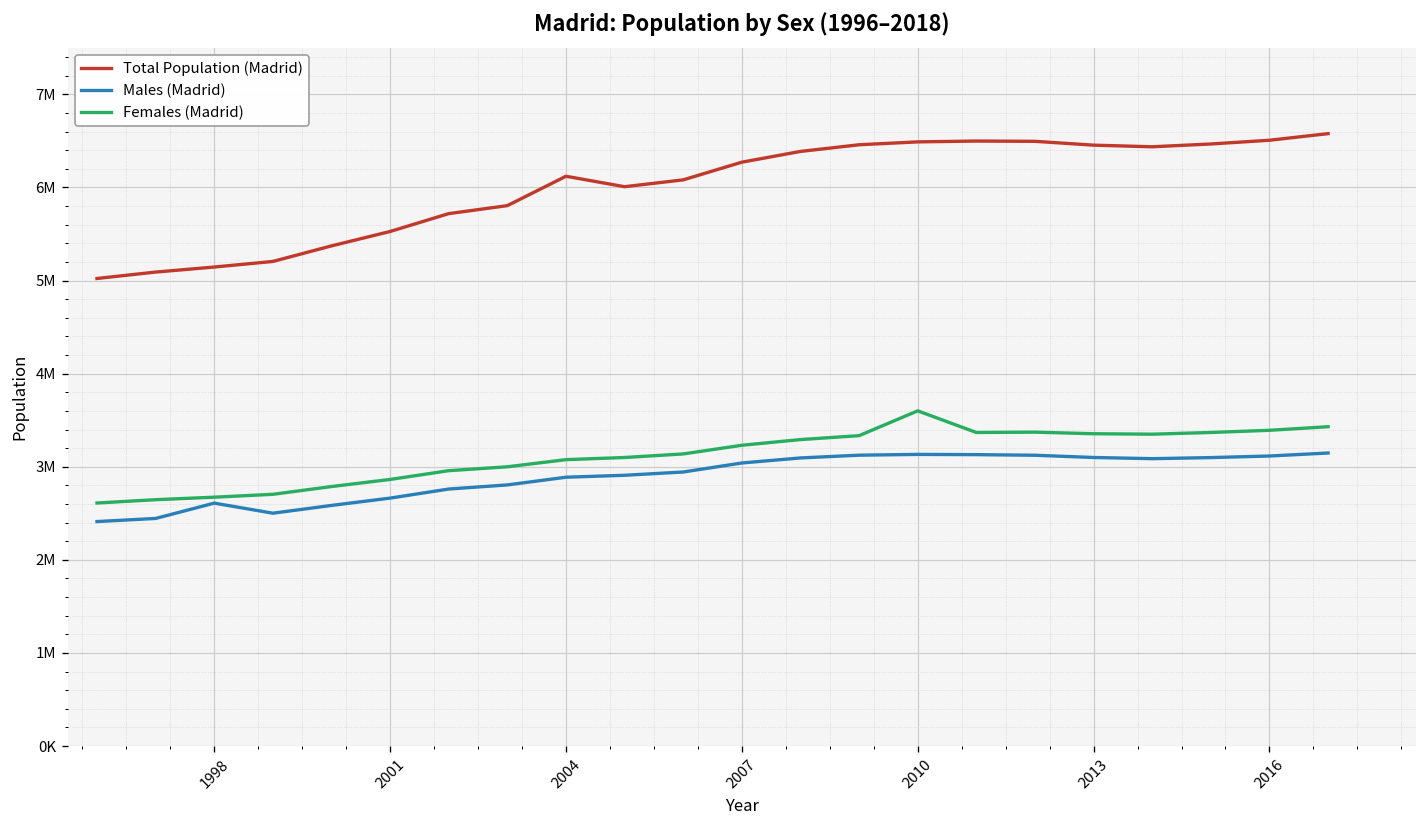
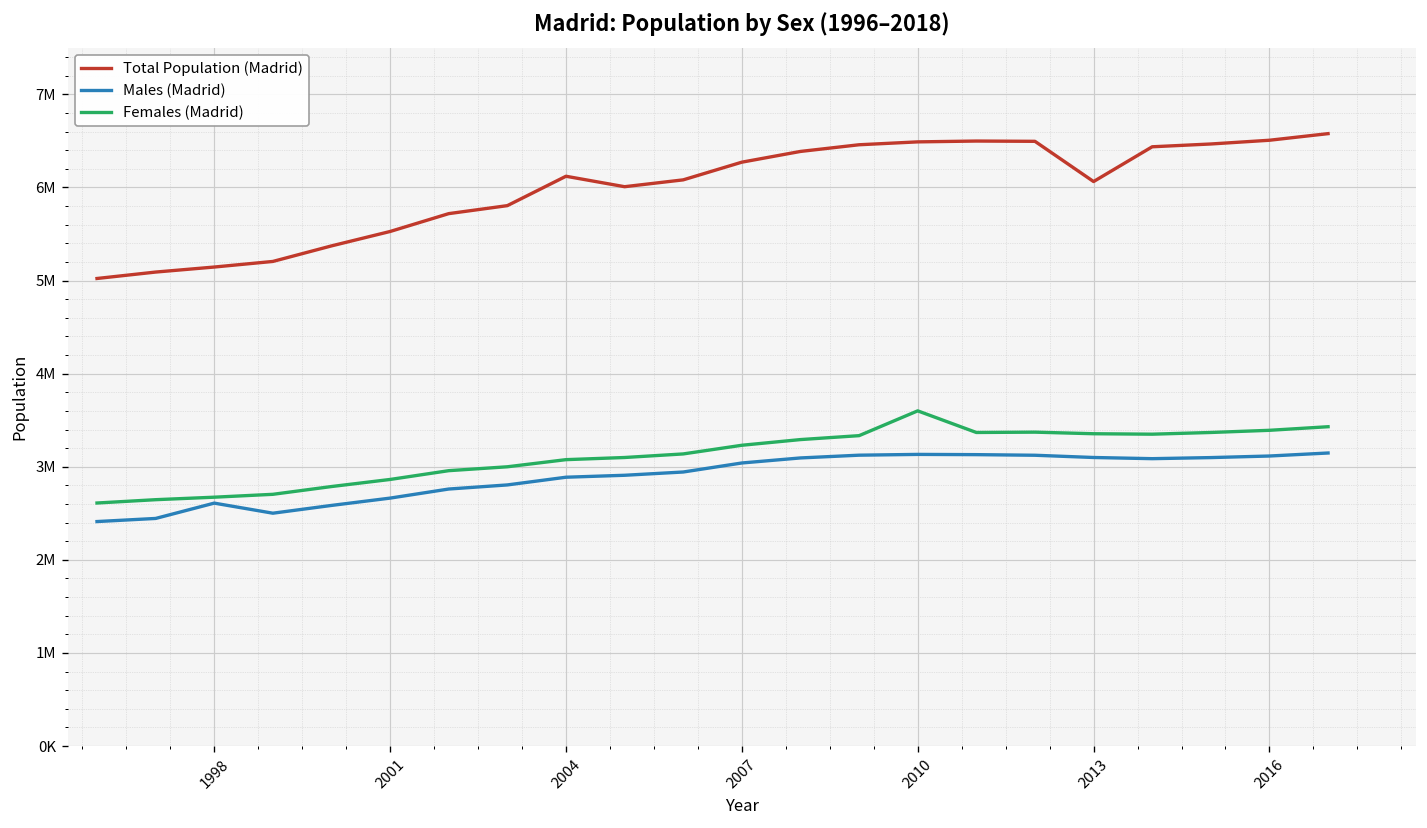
  {
    "Total Population (Madrid)": {
      "1998": 5100000,
      "2001": 5500000,
      "2004": 6100000,
      "2007": 6300000,
      "2010": 6500000,
-     "2013": 6500000,
+     "2013": 6100000,
      "2016": 6500000
    },
    "Males (Madrid)": {
      "1998": 2600000,
      "2001": 2700000,
      "2004": 2900000,
      "2007": 3000000,
      "2010": 3100000,
      "2013": 3100000,
      "2016": 3100000
    },
    "Females (Madrid)": {
      "1998": 2700000,
      "2001": 2900000,
      "2004": 3100000,
      "2007": 3200000,
      "2010": 3600000,
      "2013": 3400000,
      "2016": 3400000
    }
  }
